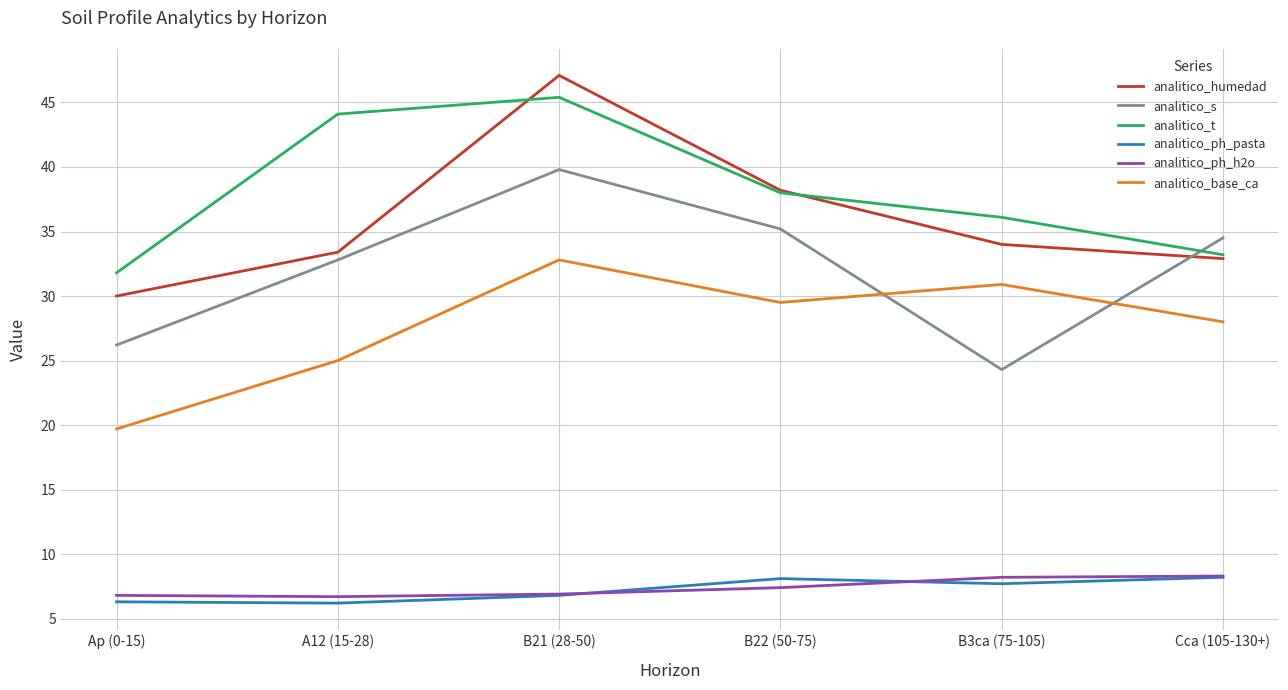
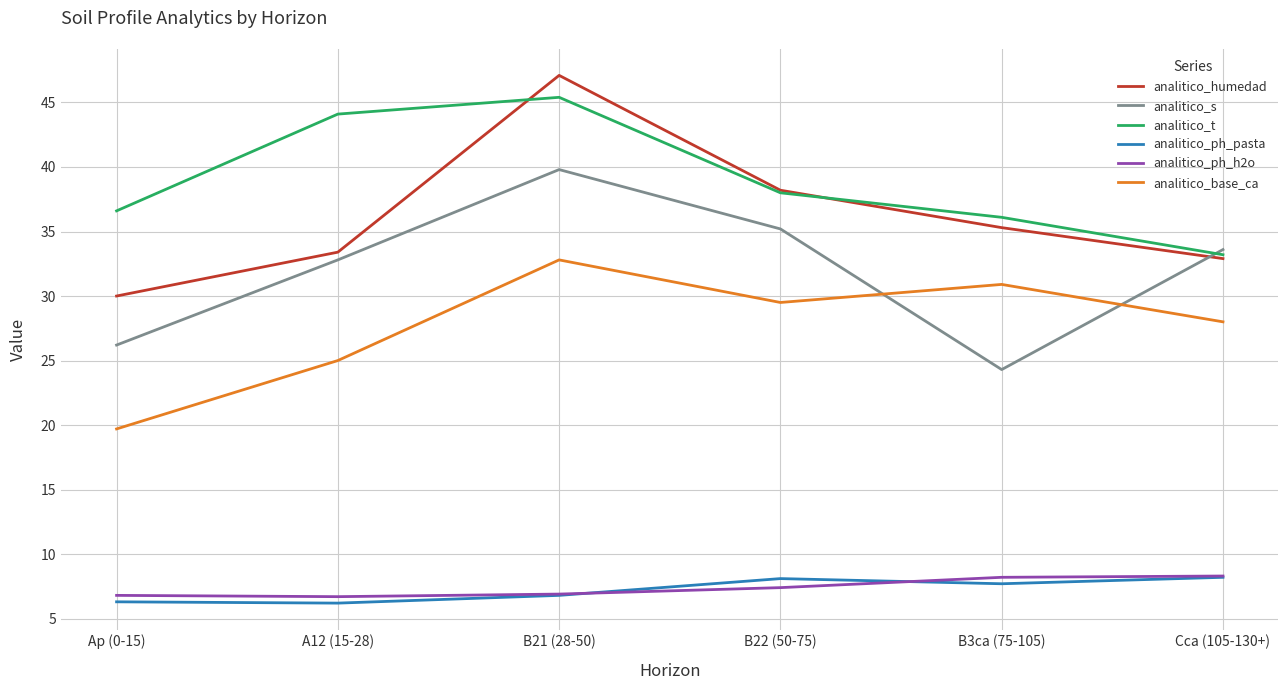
  {
    "analitico_humedad": {
      "Ap (0-15)": 30.0,
      "A12 (15-28)": 33.4,
      "B21 (28-50)": 47.1,
      "B22 (50-75)": 38.2,
-     "B3ca (75-105)": 34.0,
+     "B3ca (75-105)": 35.3,
      "Cca (105-130+)": 32.9
    },
    "analitico_s": {
      "Ap (0-15)": 26.2,
      "A12 (15-28)": 32.8,
      "B21 (28-50)": 39.8,
      "B22 (50-75)": 35.2,
      "B3ca (75-105)": 24.3,
-     "Cca (105-130+)": 34.5
+     "Cca (105-130+)": 33.6
    },
    "analitico_t": {
-     "Ap (0-15)": 31.8,
+     "Ap (0-15)": 36.6,
      "A12 (15-28)": 44.1,
      "B21 (28-50)": 45.4,
      "B22 (50-75)": 38.0,
      "B3ca (75-105)": 36.1,
      "Cca (105-130+)": 33.2
    },
    "analitico_ph_pasta": {
      "Ap (0-15)": 6.3,
      "A12 (15-28)": 6.2,
      "B22 (50-75)": 8.1,
      "B3ca (75-105)": 7.7
    },
    "analitico_ph_h2o": {
      "Ap (0-15)": 6.8,
      "A12 (15-28)": 6.7,
      "B22 (50-75)": 7.4,
      "B3ca (75-105)": 8.2
    },
    "analitico_base_ca": {
      "Ap (0-15)": 19.7,
      "A12 (15-28)": 25.0,
      "B21 (28-50)": 32.8,
      "B22 (50-75)": 29.5,
      "B3ca (75-105)": 30.9,
      "Cca (105-130+)": 28.0
    }
  }
